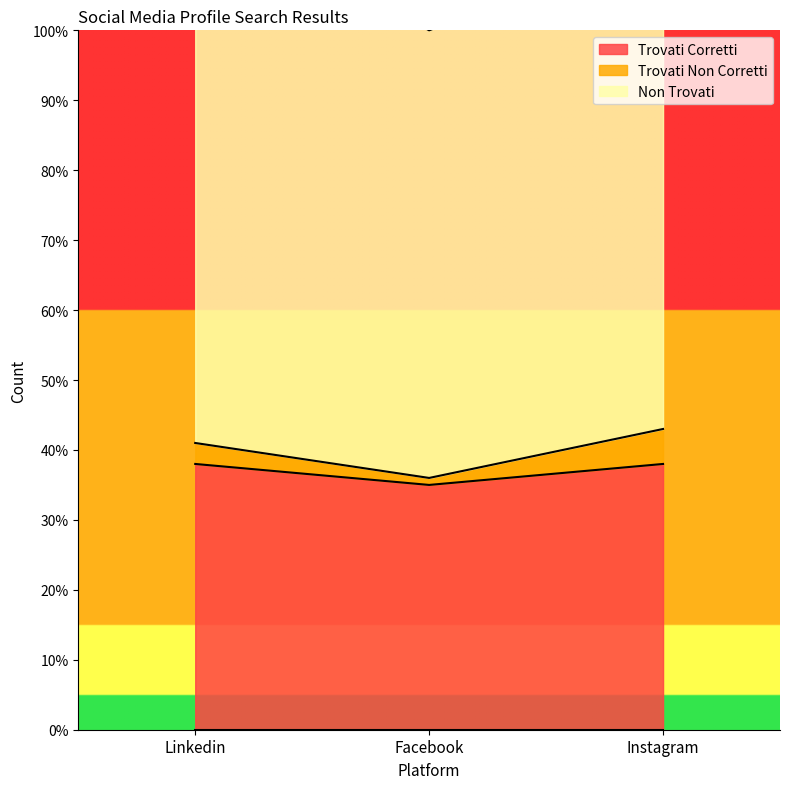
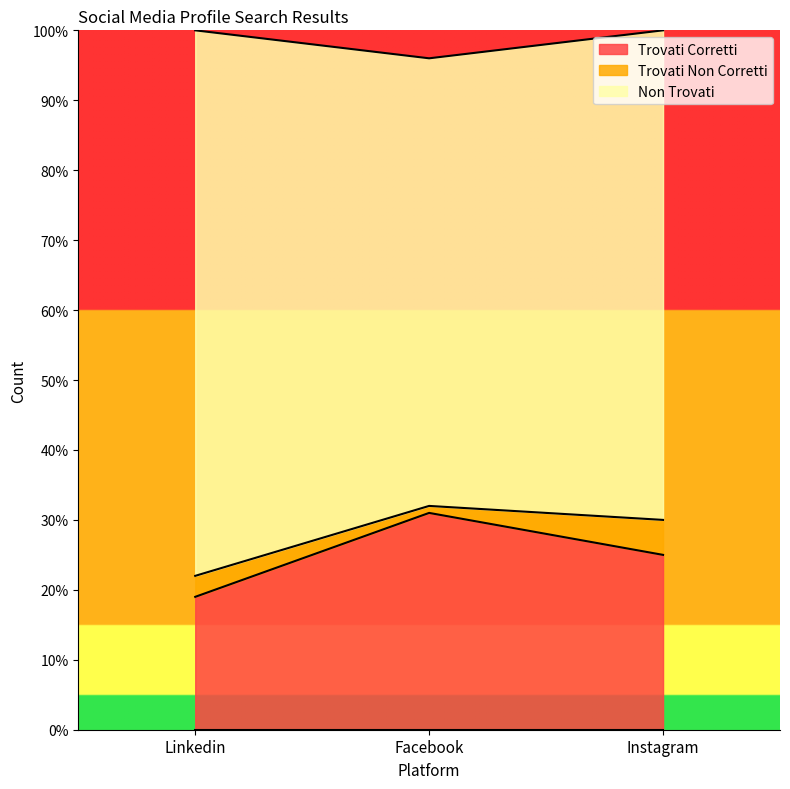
  {
    "Trovati Corretti": {
-     "Linkedin": "38%",
-     "Facebook": "35%",
-     "Instagram": "38%"
+     "Linkedin": "19%",
+     "Facebook": "31%",
+     "Instagram": "25%"
    },
    "Trovati Non Corretti": {
      "Linkedin": "3%",
      "Facebook": "1%",
      "Instagram": "5%"
    },
    "Non Trovati": {
      "Facebook": "64%"
    }
  }
